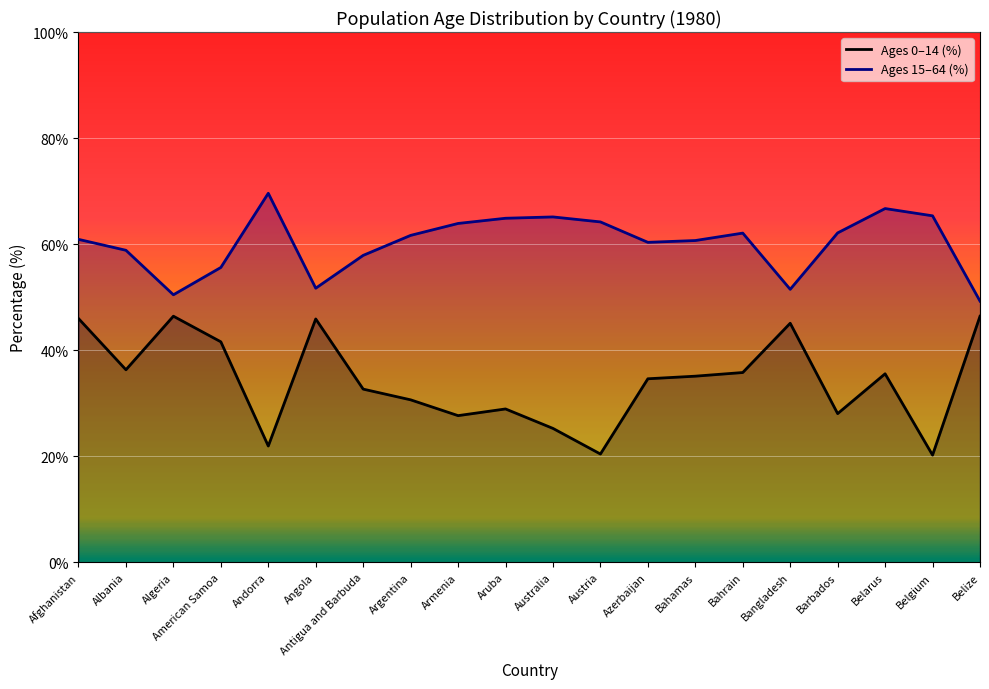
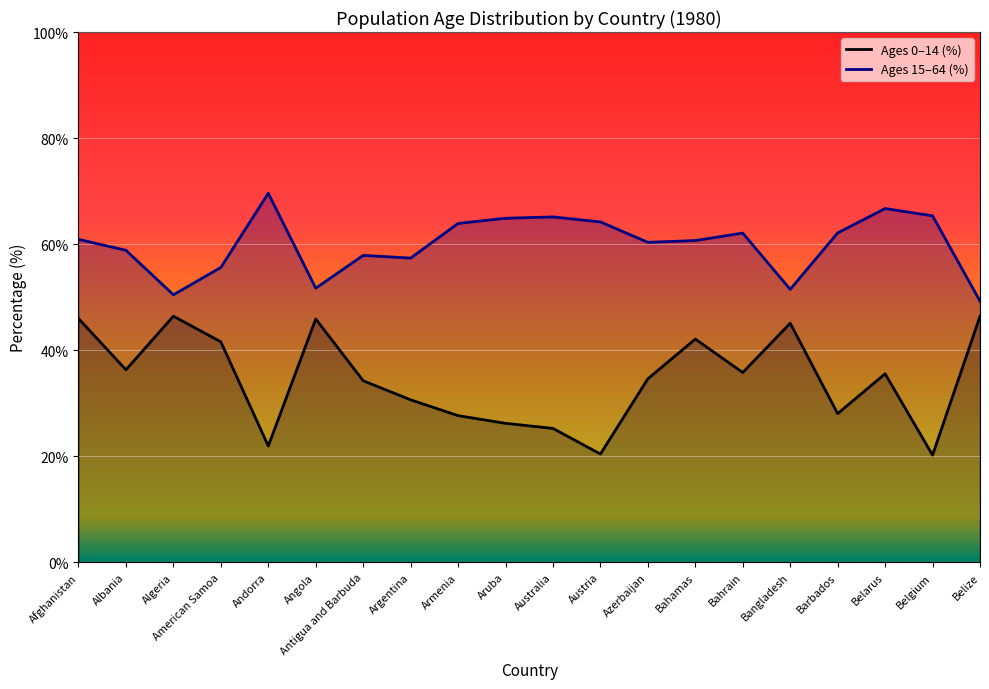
  {
    "Ages 0–14 (%)": {
      "Afghanistan": "46%",
      "Albania": "36%",
      "Algeria": "46%",
      "American Samoa": "42%",
      "Andorra": "22%",
      "Angola": "46%",
-     "Antigua and Barbuda": "33%",
+     "Antigua and Barbuda": "34%",
      "Argentina": "31%",
      "Armenia": "28%",
-     "Aruba": "29%",
+     "Aruba": "26%",
      "Australia": "25%",
      "Austria": "20%",
      "Azerbaijan": "35%",
-     "Bahamas": "35%",
+     "Bahamas": "42%",
      "Bahrain": "36%",
      "Bangladesh": "45%",
      "Barbados": "28%",
      "Belarus": "36%",
      "Belgium": "20%",
      "Belize": "46%"
    },
    "Ages 15–64 (%)": {
      "Afghanistan": "61%",
      "Albania": "59%",
      "Algeria": "50%",
      "American Samoa": "56%",
      "Andorra": "70%",
      "Angola": "52%",
      "Antigua and Barbuda": "58%",
-     "Argentina": "62%",
+     "Argentina": "57%",
      "Armenia": "64%",
      "Aruba": "65%",
      "Australia": "65%",
      "Austria": "64%",
      "Azerbaijan": "60%",
      "Bahamas": "61%",
      "Bahrain": "62%",
      "Bangladesh": "51%",
      "Barbados": "62%",
      "Belarus": "67%",
      "Belgium": "65%",
      "Belize": "49%"
    }
  }
